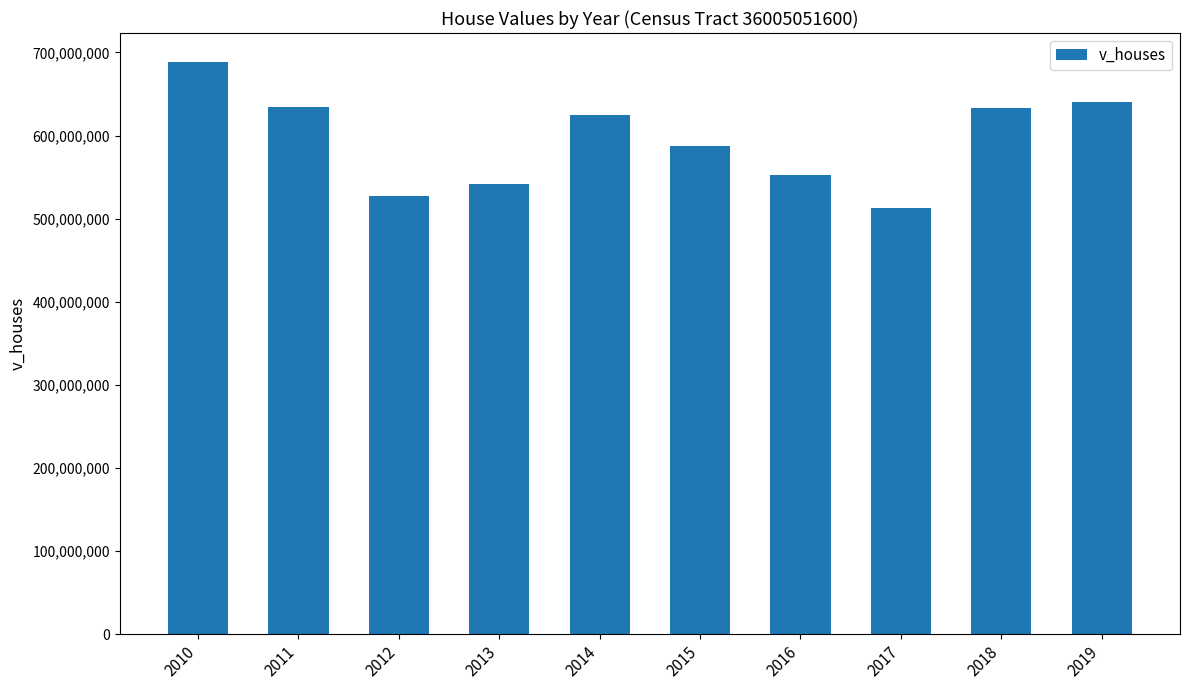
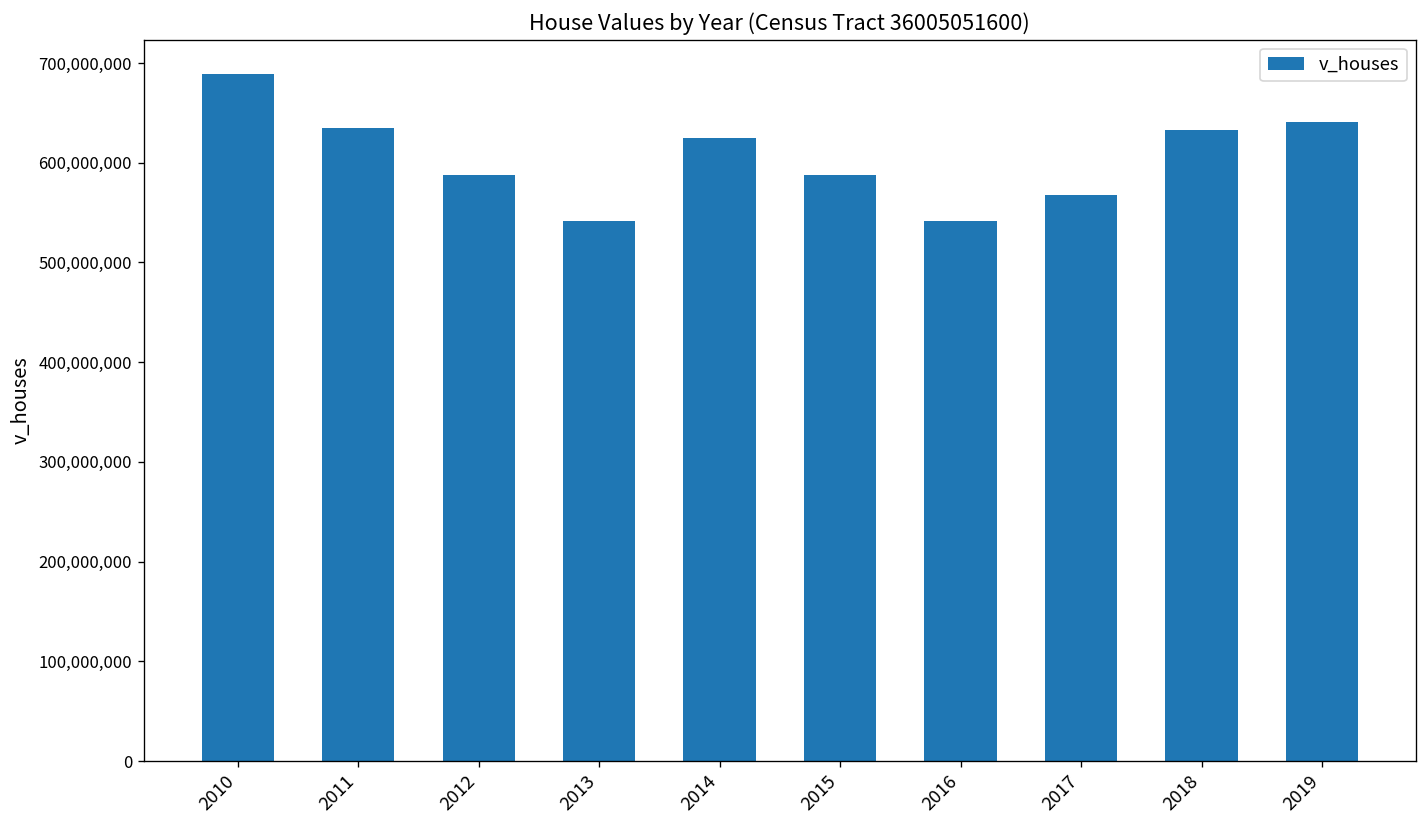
  {
    "2010": "690,000,000",
    "2011": "630,000,000",
-   "2012": "530,000,000",
+   "2012": "590,000,000",
    "2013": "540,000,000",
    "2014": "620,000,000",
    "2015": "590,000,000",
-   "2016": "550,000,000",
-   "2017": "510,000,000",
+   "2016": "540,000,000",
+   "2017": "570,000,000",
    "2018": "630,000,000",
    "2019": "640,000,000"
  }
